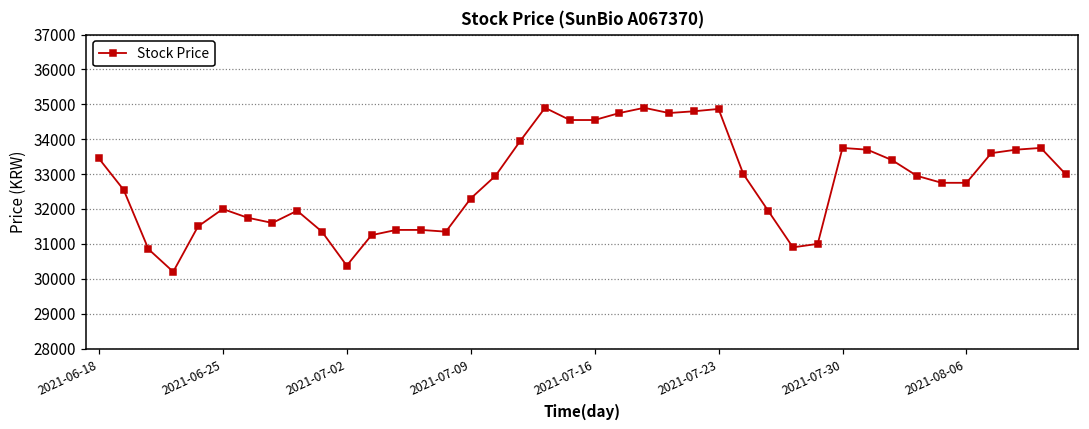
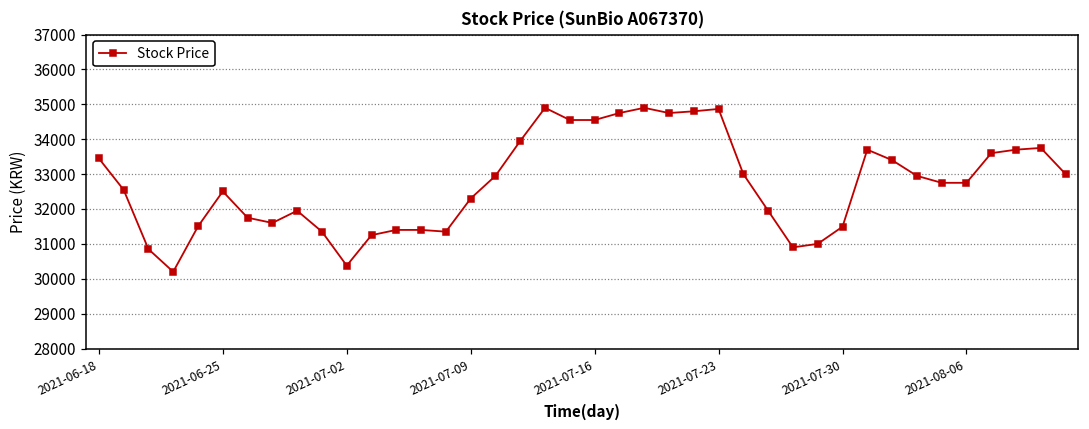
  {
    "2021-06-18": 33500,
-   "2021-06-25": 32000,
+   "2021-06-25": 32500,
    "2021-07-02": 30400,
    "2021-07-09": 32300,
    "2021-07-16": 34600,
    "2021-07-23": 34900,
-   "2021-07-30": 33800,
+   "2021-07-30": 31500,
    "2021-08-06": 32800
  }
